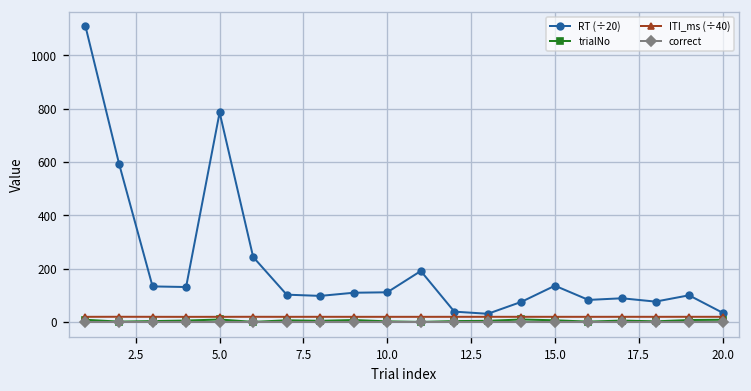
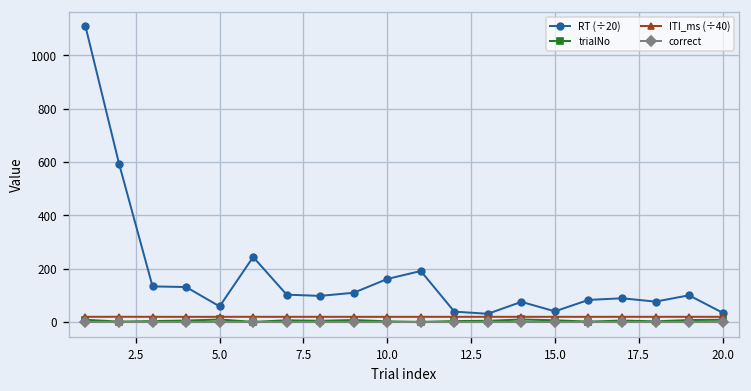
  {
    "RT (÷20)": {
-     "5.0": 790,
-     "10.0": 110,
-     "15.0": 140,
+     "5.0": 60,
+     "10.0": 160,
+     "15.0": 40,
      "20.0": 40
    },
    "ITI_ms (÷40)": {
      "10.0": 20,
      "15.0": 20
    }
  }
